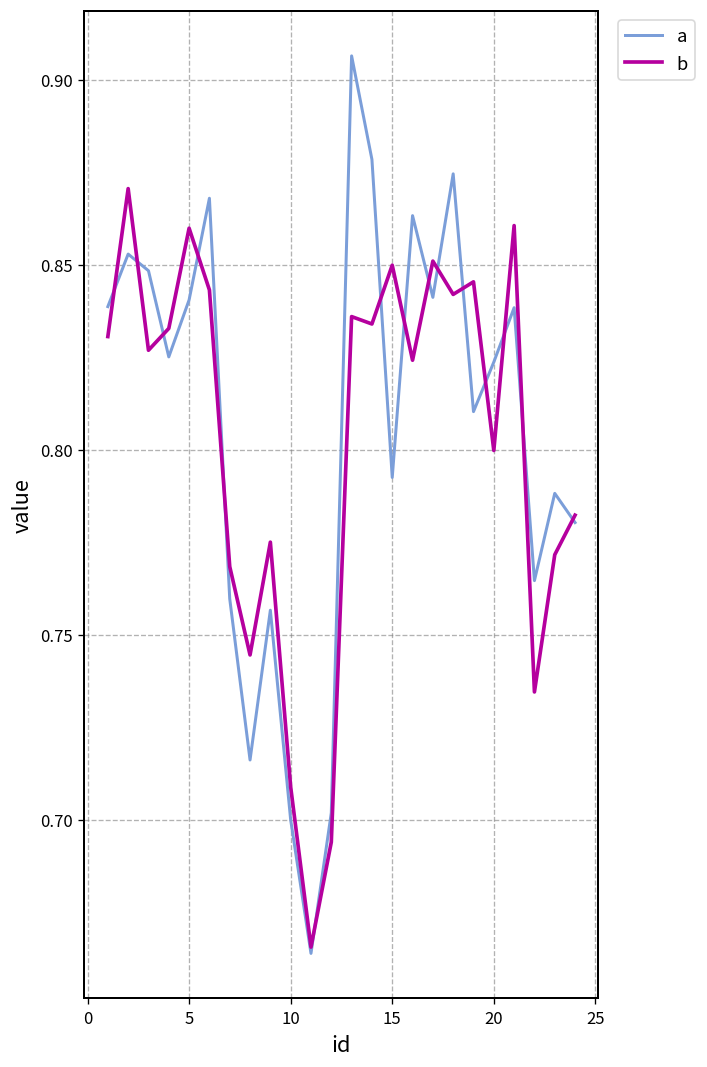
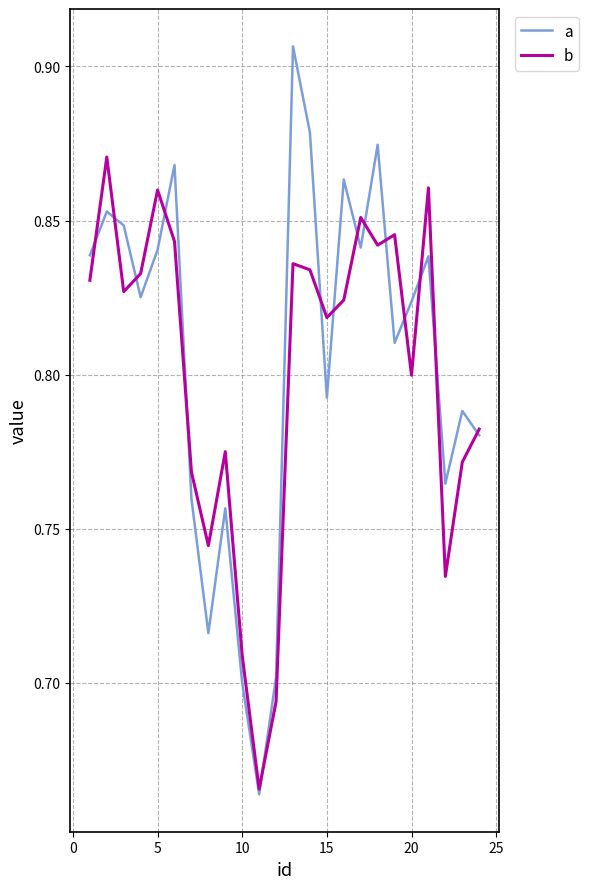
  {
    "a": {
      "5": 0.841,
      "10": 0.700,
      "15": 0.793,
      "20": 0.824
    },
    "b": {
      "5": 0.860,
      "10": 0.709,
-     "15": 0.850,
+     "15": 0.819,
      "20": 0.800
    }
  }
